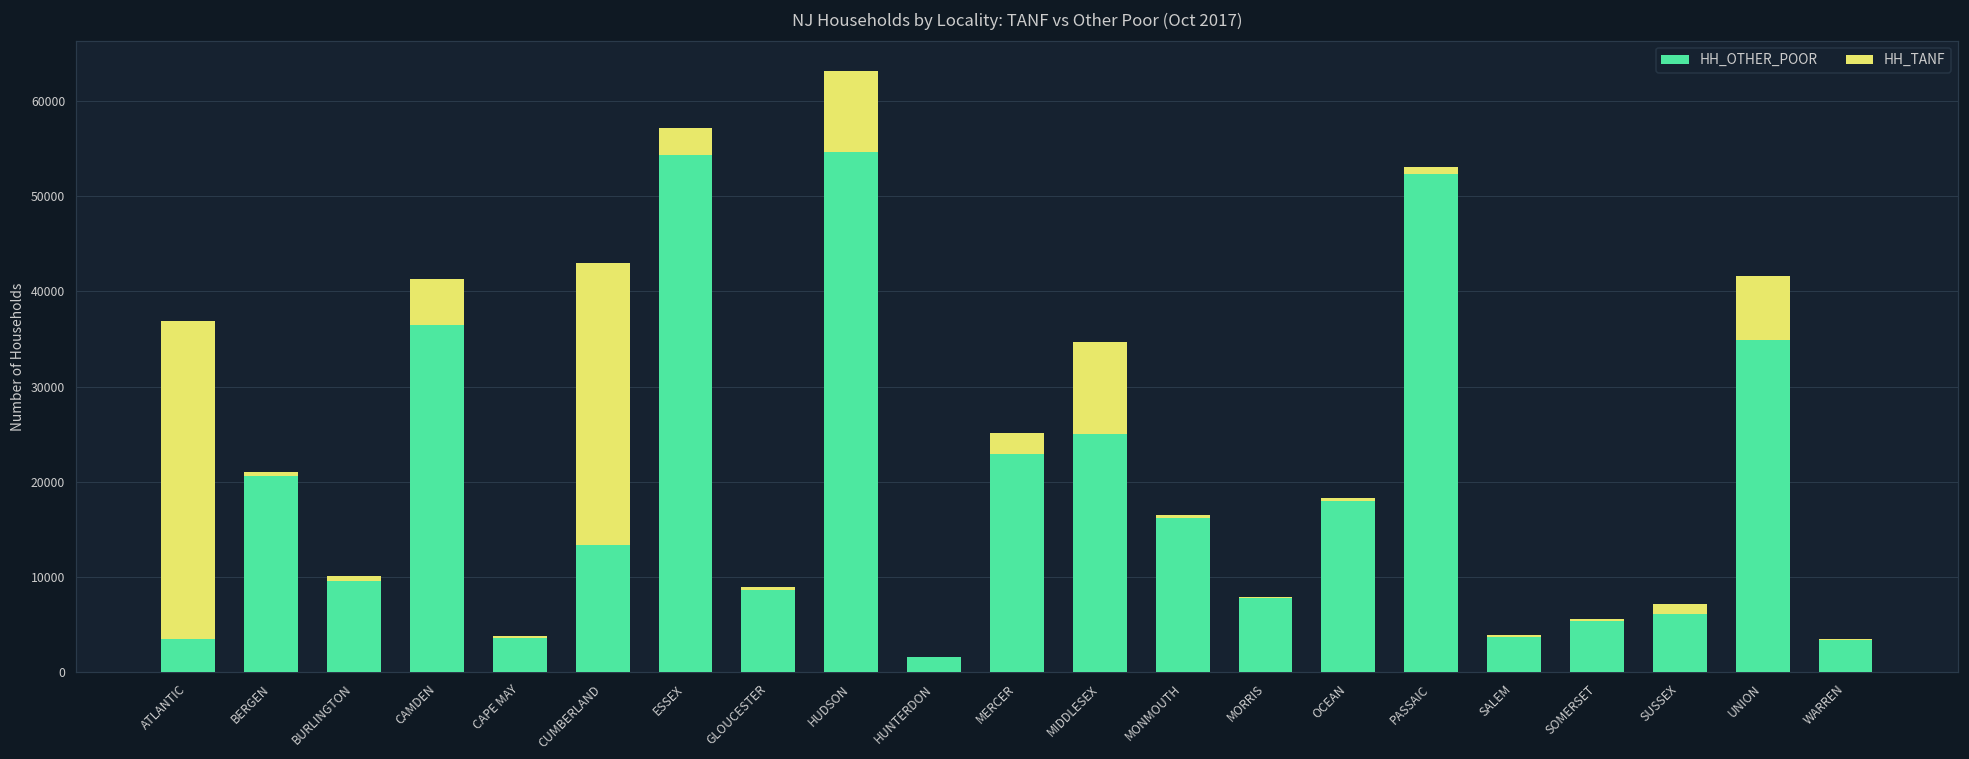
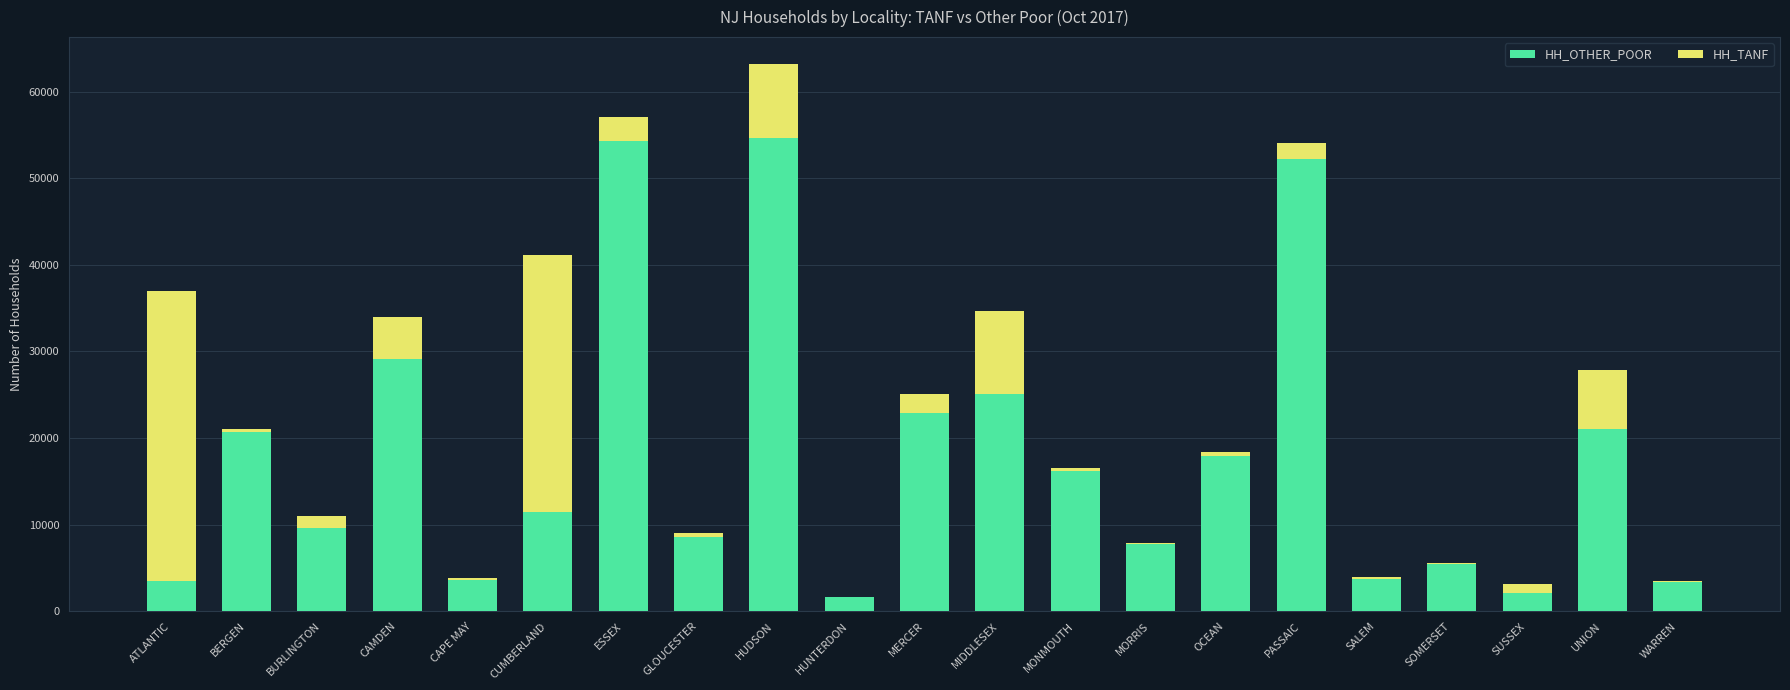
  {
    "HH_OTHER_POOR": {
      "ATLANTIC": 3000,
      "BERGEN": 21000,
      "BURLINGTON": 10000,
-     "CAMDEN": 37000,
+     "CAMDEN": 29000,
      "CAPE MAY": 4000,
-     "CUMBERLAND": 13000,
+     "CUMBERLAND": 12000,
      "ESSEX": 54000,
      "GLOUCESTER": 9000,
      "HUDSON": 55000,
      "HUNTERDON": 2000,
      "MERCER": 23000,
      "MIDDLESEX": 25000,
      "MONMOUTH": 16000,
      "MORRIS": 8000,
      "OCEAN": 18000,
      "PASSAIC": 52000,
      "SALEM": 4000,
      "SOMERSET": 5000,
-     "SUSSEX": 6000,
-     "UNION": 35000,
+     "SUSSEX": 2000,
+     "UNION": 21000,
      "WARREN": 3000
    },
    "HH_TANF": {
      "ATLANTIC": 33000,
      "BERGEN": 0,
-     "BURLINGTON": 500,
+     "BURLINGTON": 1400,
      "CAMDEN": 5000,
      "CUMBERLAND": 30000,
      "ESSEX": 3000,
      "GLOUCESTER": 0,
      "HUDSON": 9000,
      "MERCER": 2000,
      "MIDDLESEX": 10000,
      "OCEAN": 0,
-     "PASSAIC": 1000,
+     "PASSAIC": 2000,
      "SUSSEX": 1000,
      "UNION": 7000
    }
  }
